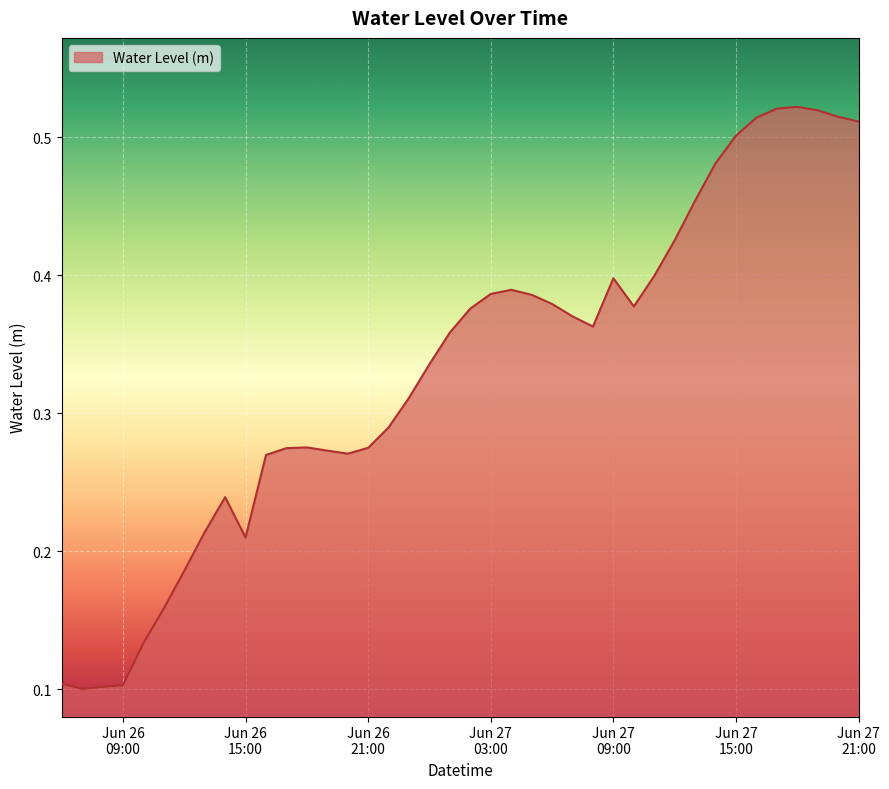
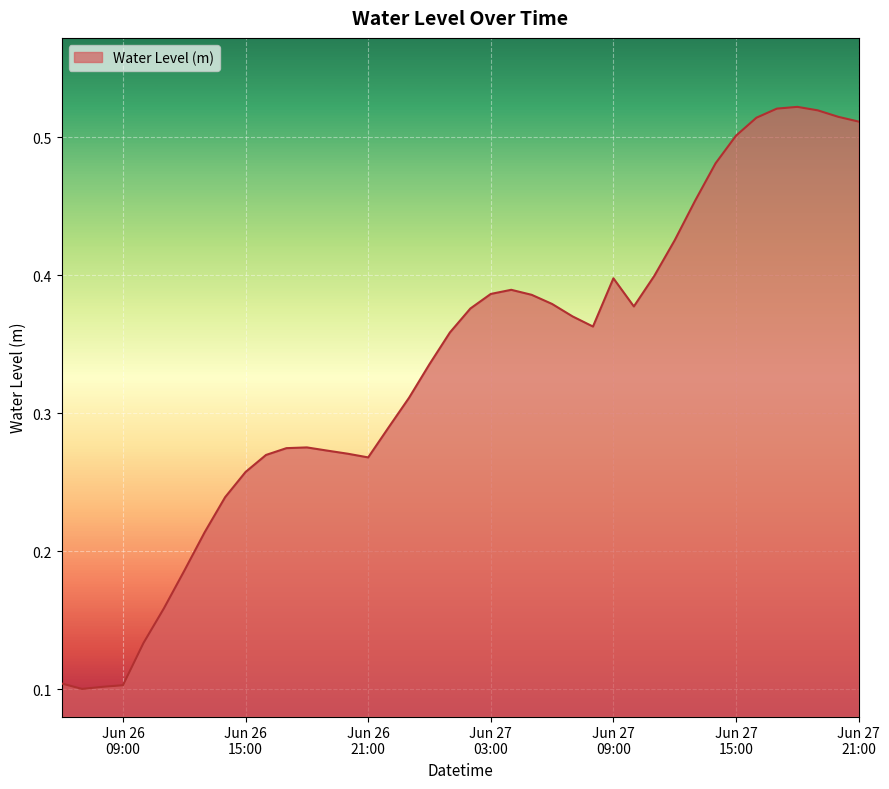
  {
    "Jun 26 09:00": 0.103,
-   "Jun 26 15:00": 0.210,
-   "Jun 26 21:00": 0.275,
+   "Jun 26 15:00": 0.257,
+   "Jun 26 21:00": 0.268,
    "Jun 27 03:00": 0.387,
    "Jun 27 09:00": 0.398,
    "Jun 27 15:00": 0.501,
    "Jun 27 21:00": 0.511
  }
